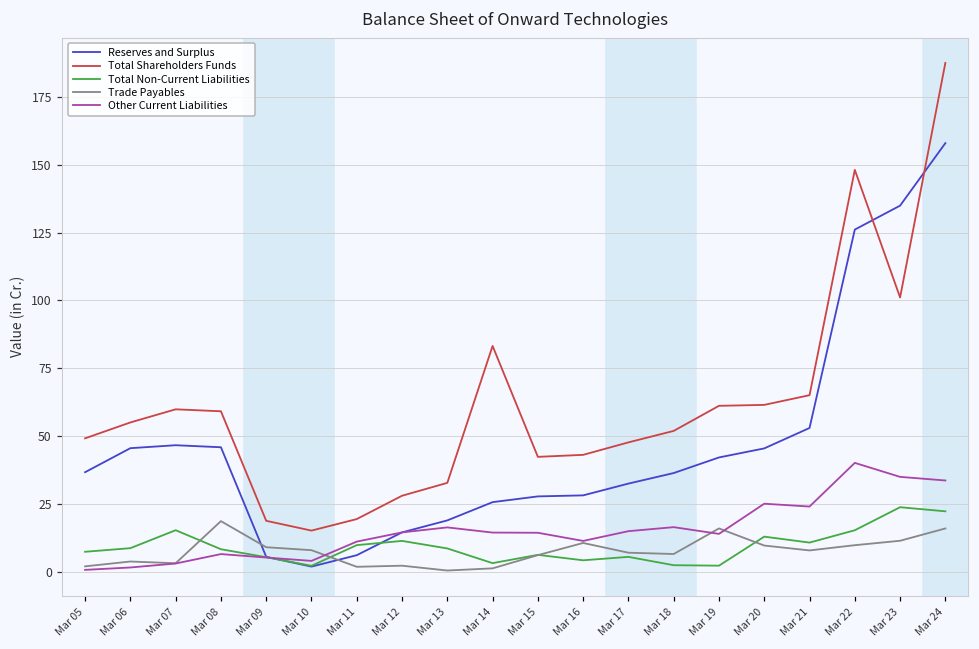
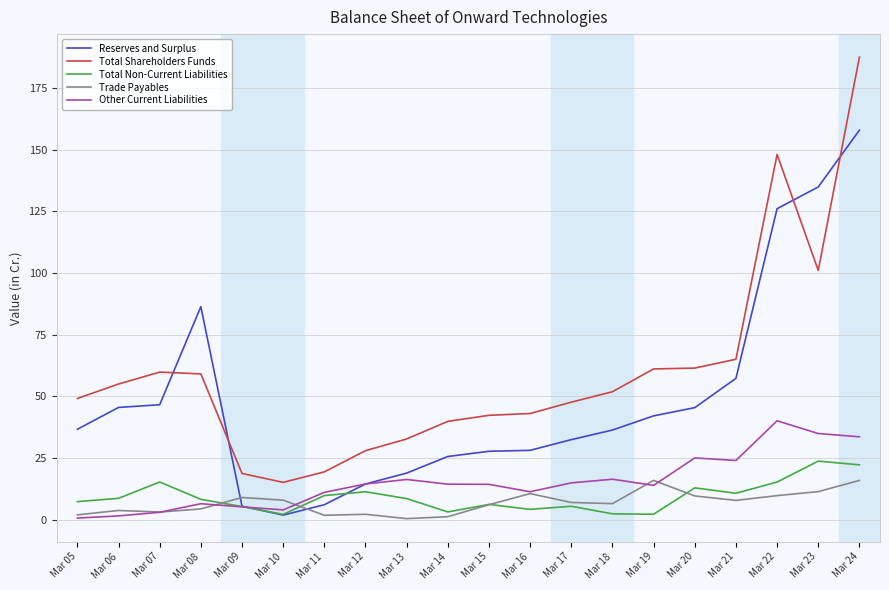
  {
    "Reserves and Surplus": {
      "Mar 05": 37,
      "Mar 06": 45,
      "Mar 07": 47,
-     "Mar 08": 46,
+     "Mar 08": 86,
      "Mar 11": 6,
      "Mar 13": 19,
      "Mar 14": 26,
      "Mar 15": 28,
      "Mar 16": 28,
      "Mar 17": 32,
      "Mar 18": 36,
      "Mar 19": 42,
      "Mar 20": 45,
-     "Mar 21": 53,
+     "Mar 21": 57,
      "Mar 22": 126,
      "Mar 23": 135,
      "Mar 24": 158
    },
    "Total Shareholders Funds": {
      "Mar 05": 49,
      "Mar 06": 55,
      "Mar 07": 60,
      "Mar 08": 59,
      "Mar 09": 19,
      "Mar 10": 15,
      "Mar 11": 19,
      "Mar 12": 28,
      "Mar 13": 33,
-     "Mar 14": 83,
+     "Mar 14": 40,
      "Mar 15": 42,
      "Mar 16": 43,
      "Mar 17": 48,
      "Mar 18": 52,
      "Mar 19": 61,
      "Mar 20": 61,
      "Mar 21": 65,
      "Mar 22": 148,
      "Mar 23": 101,
      "Mar 24": 188
    },
    "Total Non-Current Liabilities": {
      "Mar 05": 7,
      "Mar 06": 9,
      "Mar 07": 15,
      "Mar 08": 8,
      "Mar 11": 10,
      "Mar 12": 11,
      "Mar 13": 9,
      "Mar 14": 3,
      "Mar 16": 4,
      "Mar 17": 5,
      "Mar 18": 2,
      "Mar 19": 2,
      "Mar 20": 13,
      "Mar 21": 11,
      "Mar 22": 15,
      "Mar 23": 24,
      "Mar 24": 22
    },
    "Trade Payables": {
      "Mar 05": 2,
      "Mar 06": 4,
-     "Mar 08": 19,
+     "Mar 08": 4,
      "Mar 09": 9,
      "Mar 10": 8,
      "Mar 11": 2,
      "Mar 12": 2,
      "Mar 13": 0,
      "Mar 14": 1,
      "Mar 17": 7,
      "Mar 18": 6,
      "Mar 19": 16,
      "Mar 20": 10,
      "Mar 21": 8,
      "Mar 22": 10,
      "Mar 23": 11,
      "Mar 24": 16
    },
    "Other Current Liabilities": {
      "Mar 05": 1,
      "Mar 06": 2,
      "Mar 08": 6,
      "Mar 10": 4,
      "Mar 11": 11,
      "Mar 13": 16,
      "Mar 14": 14,
      "Mar 15": 14,
      "Mar 17": 15,
      "Mar 18": 16,
      "Mar 19": 14,
      "Mar 20": 25,
      "Mar 21": 24,
      "Mar 22": 40,
      "Mar 23": 35,
      "Mar 24": 34
    }
  }
